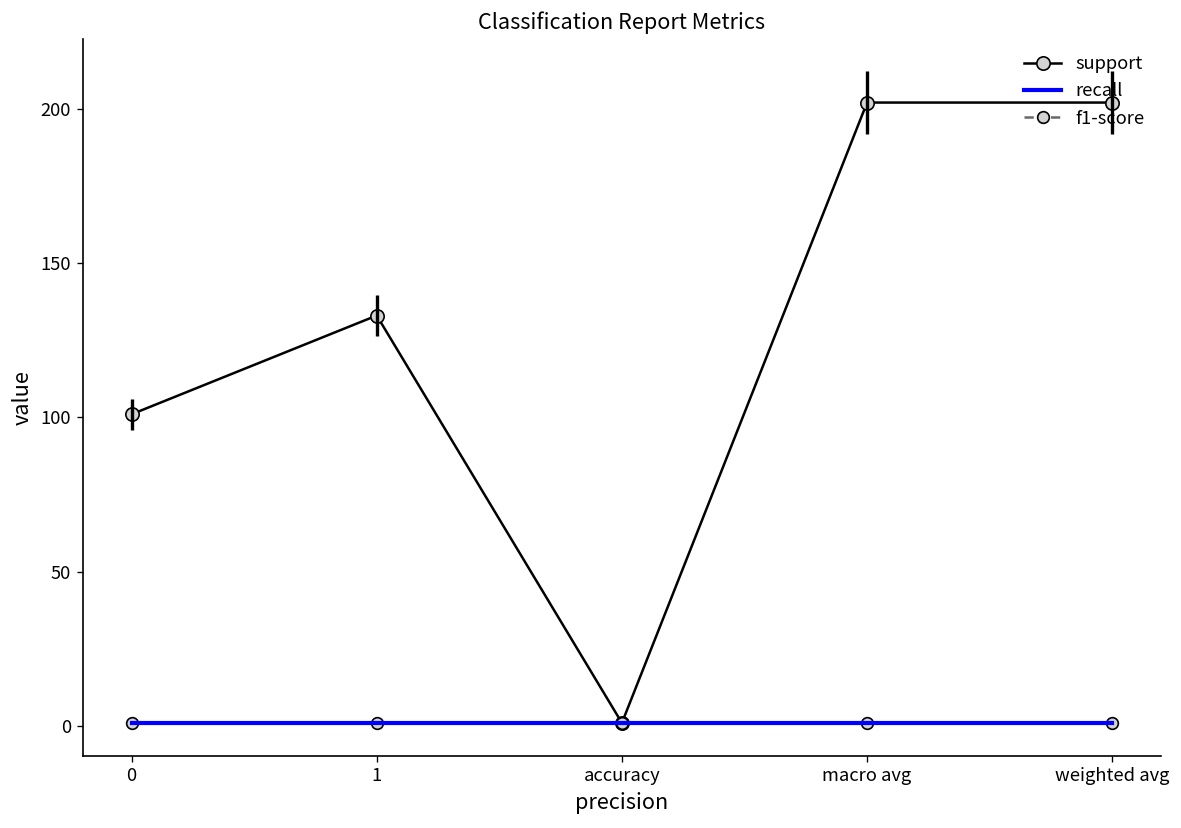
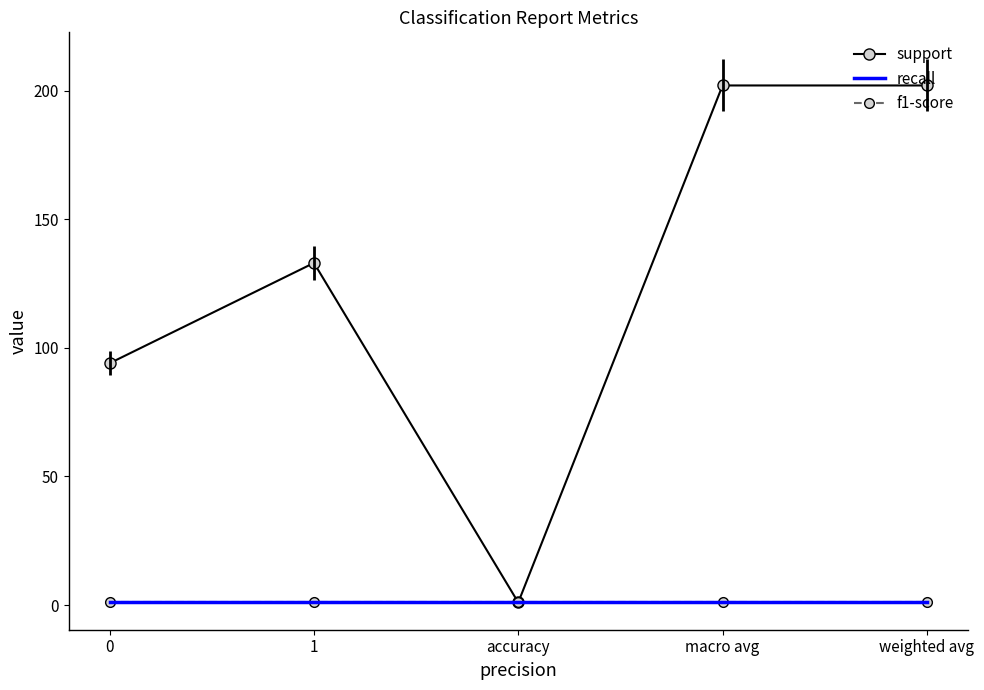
  {
    "support": {
-     "0": 101,
+     "0": 94,
      "1": 133,
      "macro avg": 202,
      "weighted avg": 202
    },
    "f1-score": {
      "0": 1,
      "1": 1,
      "macro avg": 1,
      "weighted avg": 1
    }
  }
